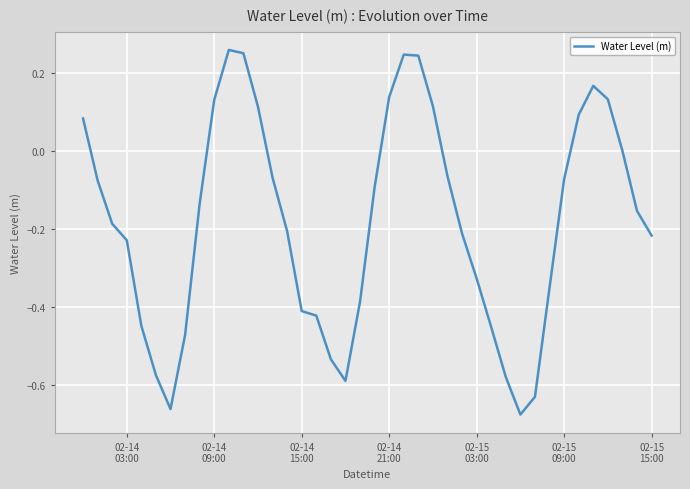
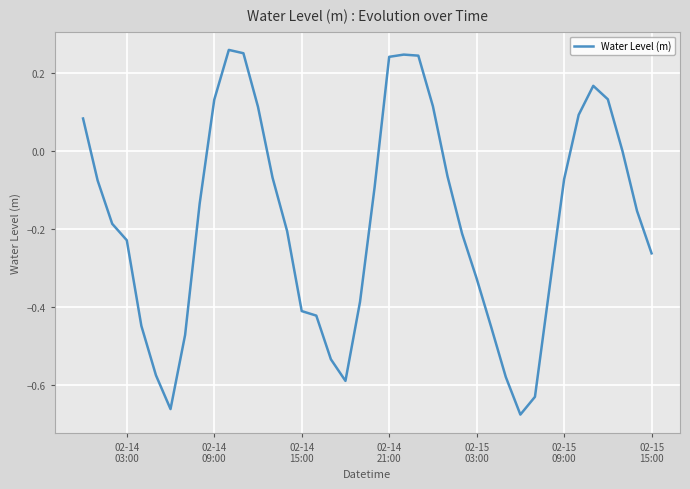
  {
    "02-14 03:00": -0.23,
    "02-14 09:00": 0.13,
    "02-14 15:00": -0.41,
-   "02-14 21:00": 0.14,
+   "02-14 21:00": 0.24,
    "02-15 03:00": -0.33,
    "02-15 09:00": -0.07,
-   "02-15 15:00": -0.22
+   "02-15 15:00": -0.26
  }
